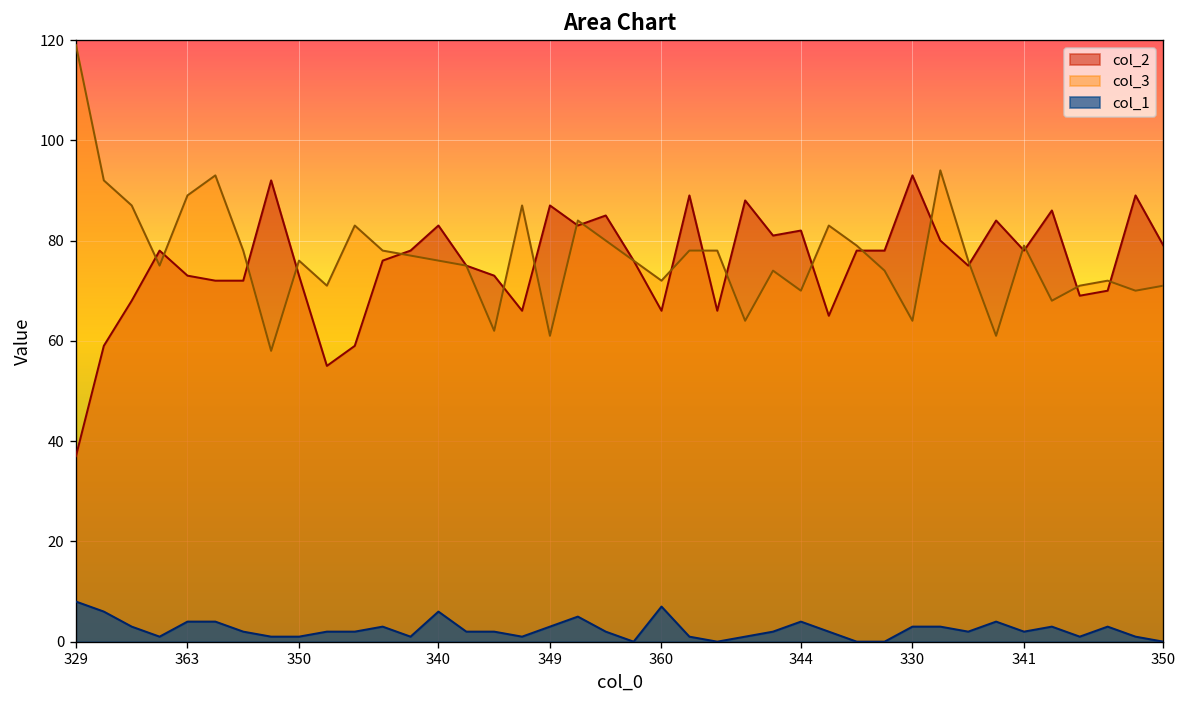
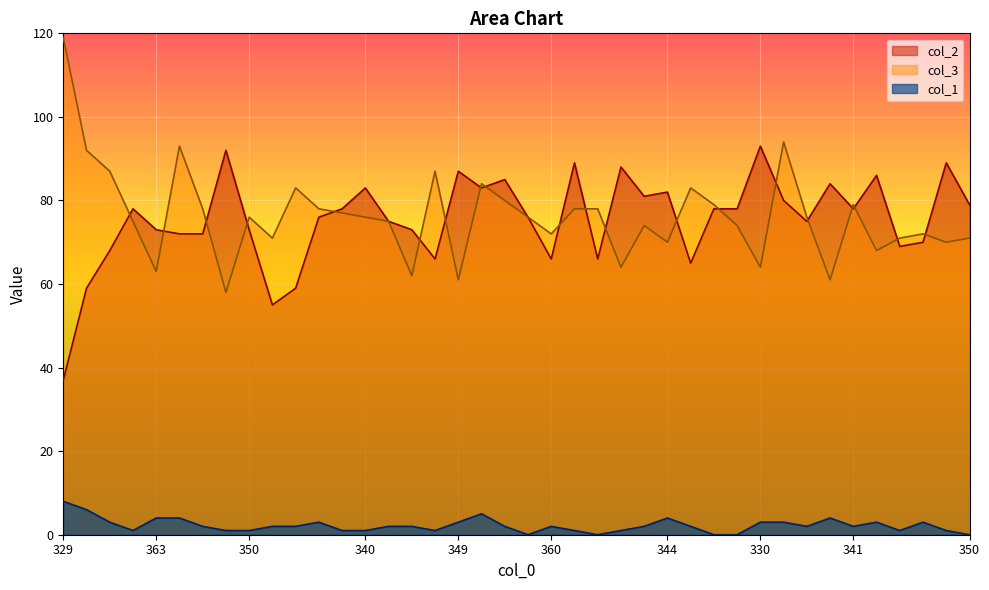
  {
    "col_2": {
      "329": 37,
      "363": 73,
      "340": 83,
      "349": 87,
      "360": 66,
      "344": 82,
      "330": 93,
      "341": 78
    },
    "col_3": {
      "329": 119,
-     "363": 89,
+     "363": 63,
      "340": 76,
      "349": 61,
      "360": 72,
      "344": 70,
      "330": 64,
      "341": 79
    },
    "col_1": {
      "329": 8,
      "363": 4,
-     "340": 6,
+     "340": 1,
      "349": 3,
-     "360": 7,
+     "360": 2,
      "344": 4,
      "330": 3,
      "341": 2
    }
  }
